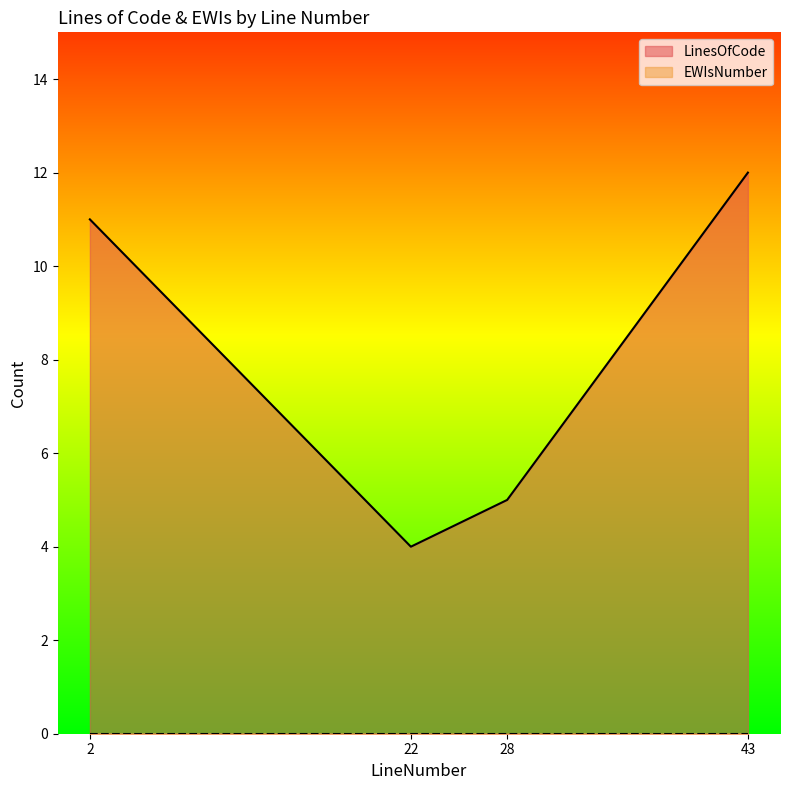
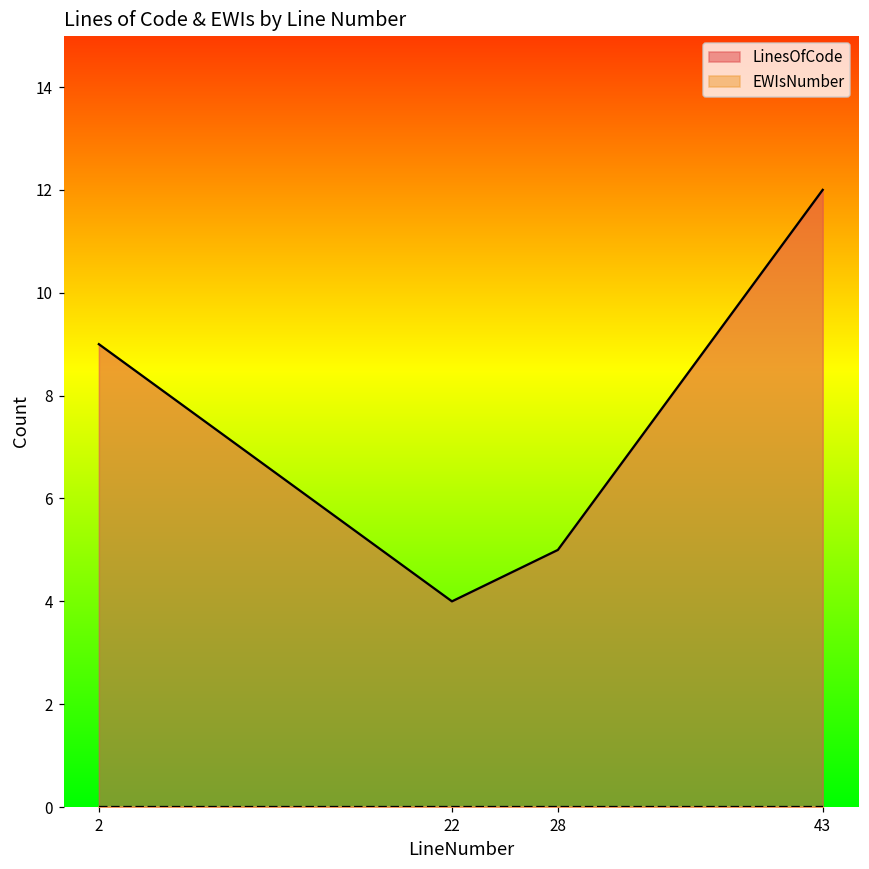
  {
    "LinesOfCode": {
-     "2": 11,
+     "2": 9,
      "22": 4,
      "28": 5,
      "43": 12
    },
    "EWIsNumber": {
      "2": 0,
      "22": 0,
      "28": 0,
      "43": 0
    }
  }
